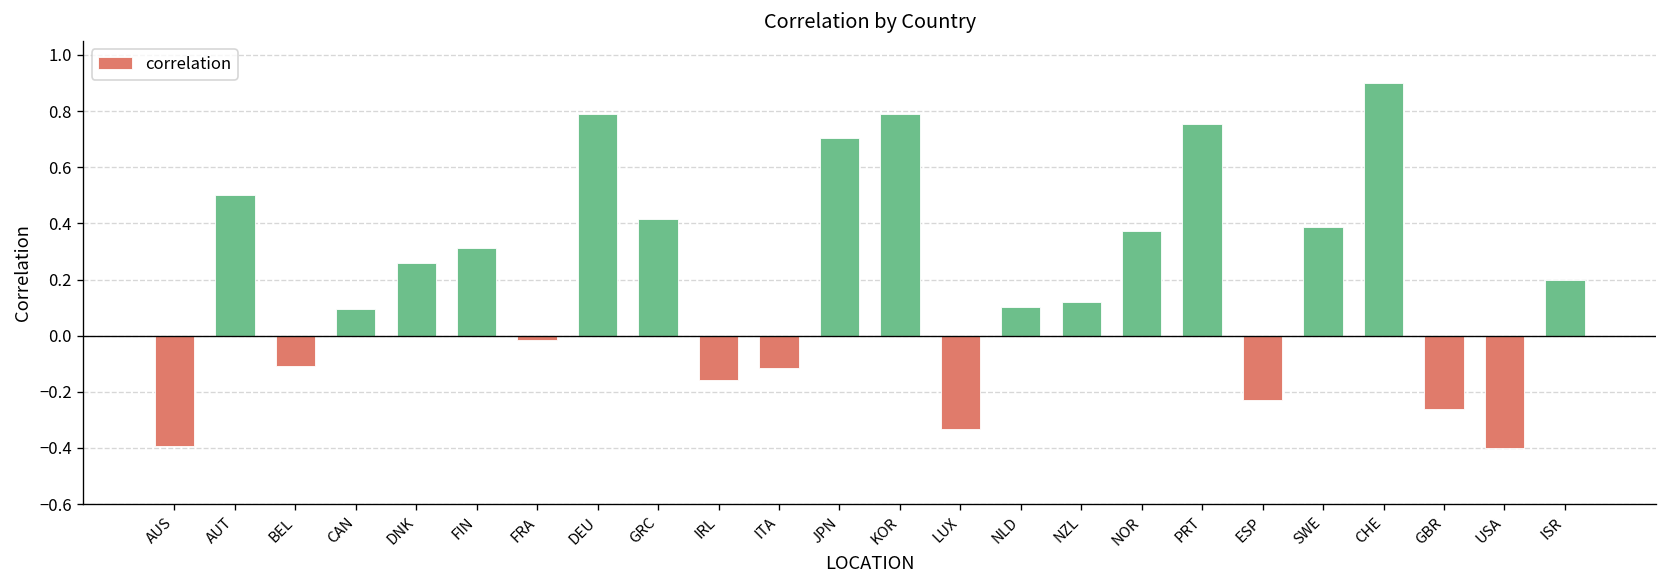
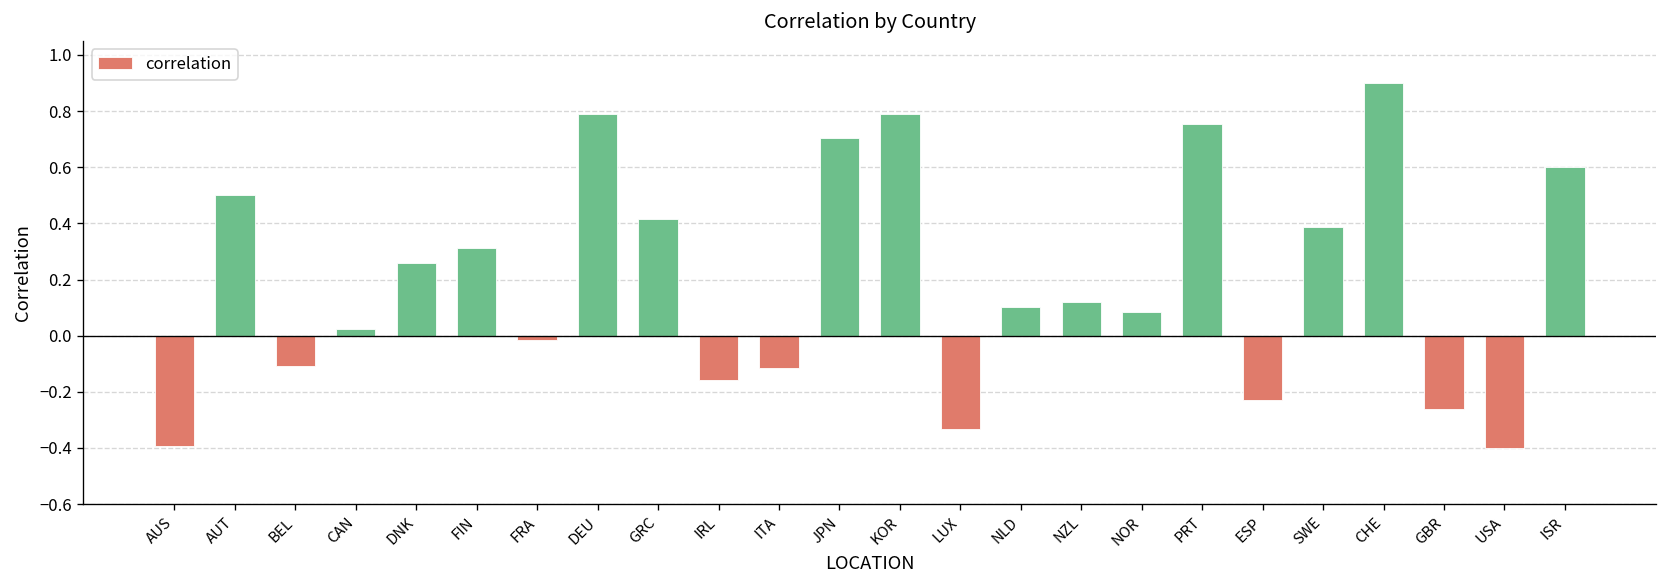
  {
    "AUS": -0.39,
    "AUT": 0.50,
    "BEL": -0.11,
-   "CAN": 0.10,
+   "CAN": 0.03,
    "DNK": 0.26,
    "FIN": 0.31,
    "FRA": -0.01,
    "DEU": 0.79,
    "GRC": 0.42,
    "IRL": -0.16,
    "ITA": -0.12,
    "JPN": 0.71,
    "KOR": 0.79,
    "LUX": -0.33,
    "NLD": 0.10,
    "NZL": 0.12,
-   "NOR": 0.37,
+   "NOR": 0.08,
    "PRT": 0.76,
    "ESP": -0.23,
    "SWE": 0.39,
    "CHE": 0.90,
    "GBR": -0.26,
    "USA": -0.40,
-   "ISR": 0.20
+   "ISR": 0.60
  }
